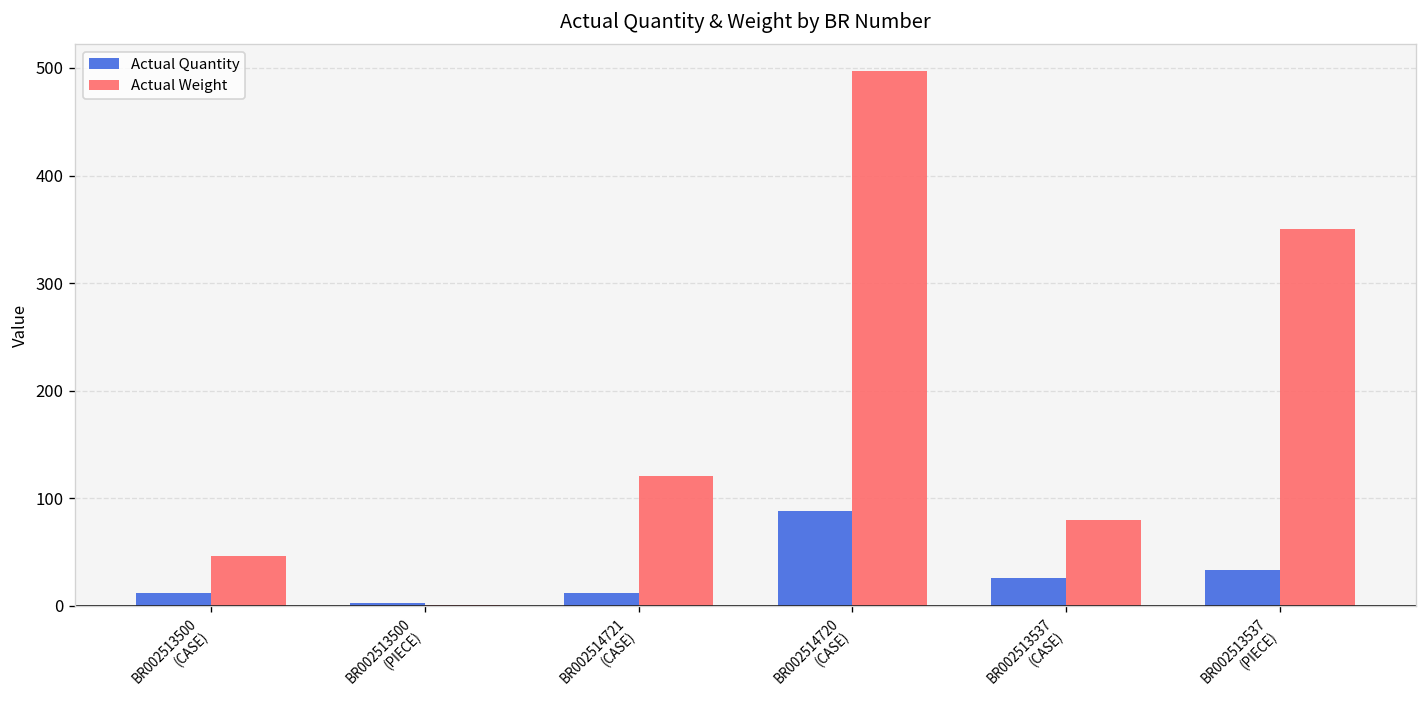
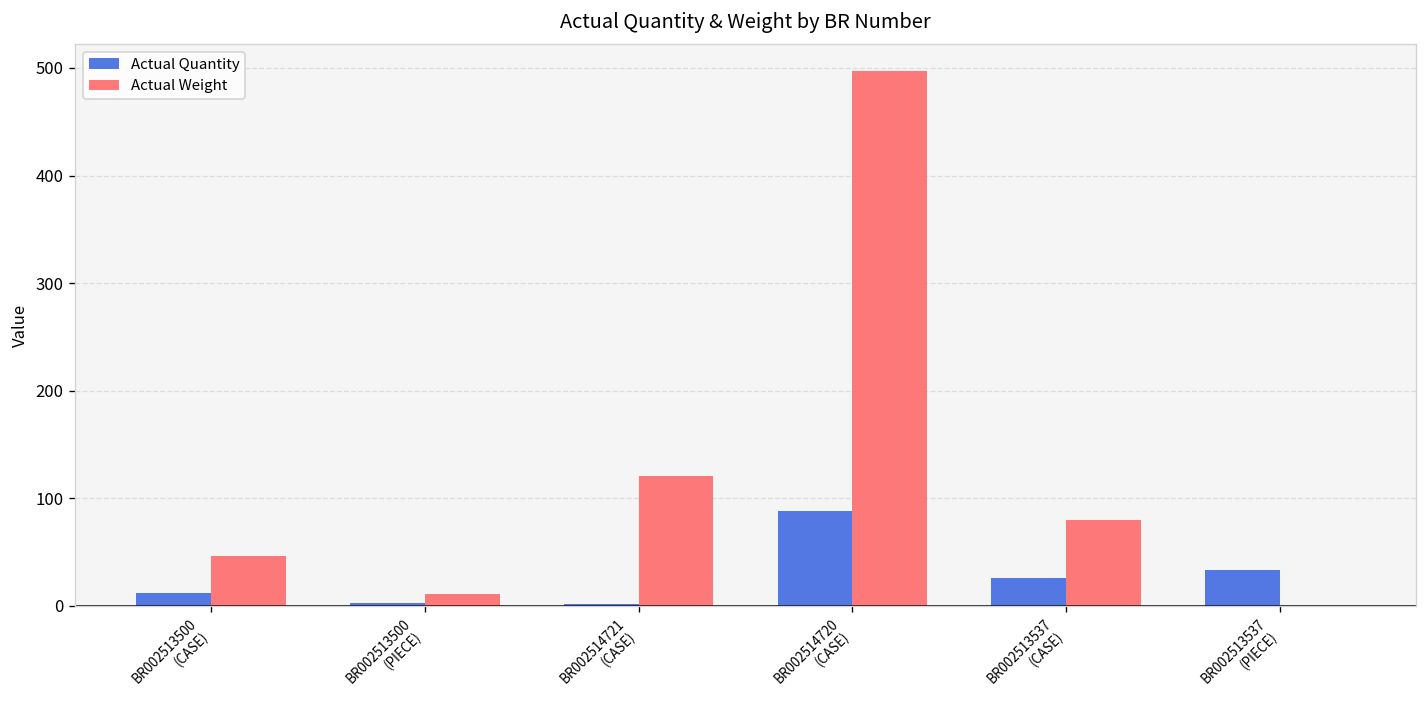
  {
    "Actual Quantity": {
      "BR002513500 (CASE)": 10,
      "BR002513500 (PIECE)": 0,
-     "BR002514721 (CASE)": 10,
+     "BR002514721 (CASE)": 0,
      "BR002514720 (CASE)": 90,
      "BR002513537 (CASE)": 30,
      "BR002513537 (PIECE)": 30
    },
    "Actual Weight": {
      "BR002513500 (CASE)": 50,
-     "BR002513500 (PIECE)": 0,
+     "BR002513500 (PIECE)": 10,
      "BR002514721 (CASE)": 120,
      "BR002514720 (CASE)": 500,
      "BR002513537 (CASE)": 80,
-     "BR002513537 (PIECE)": 350
+     "BR002513537 (PIECE)": 0
    }
  }
